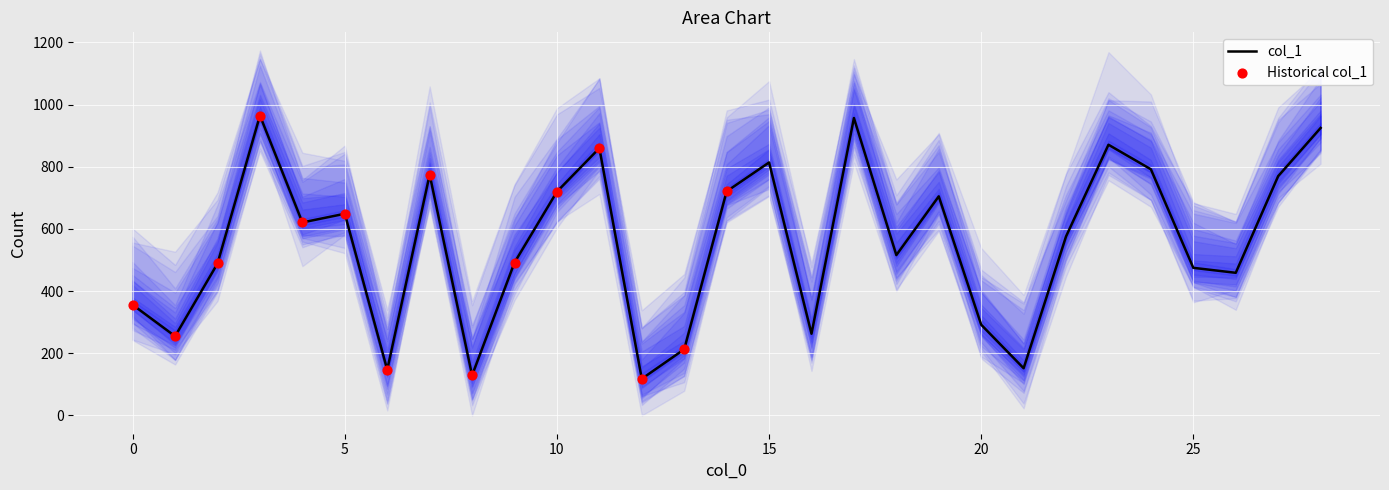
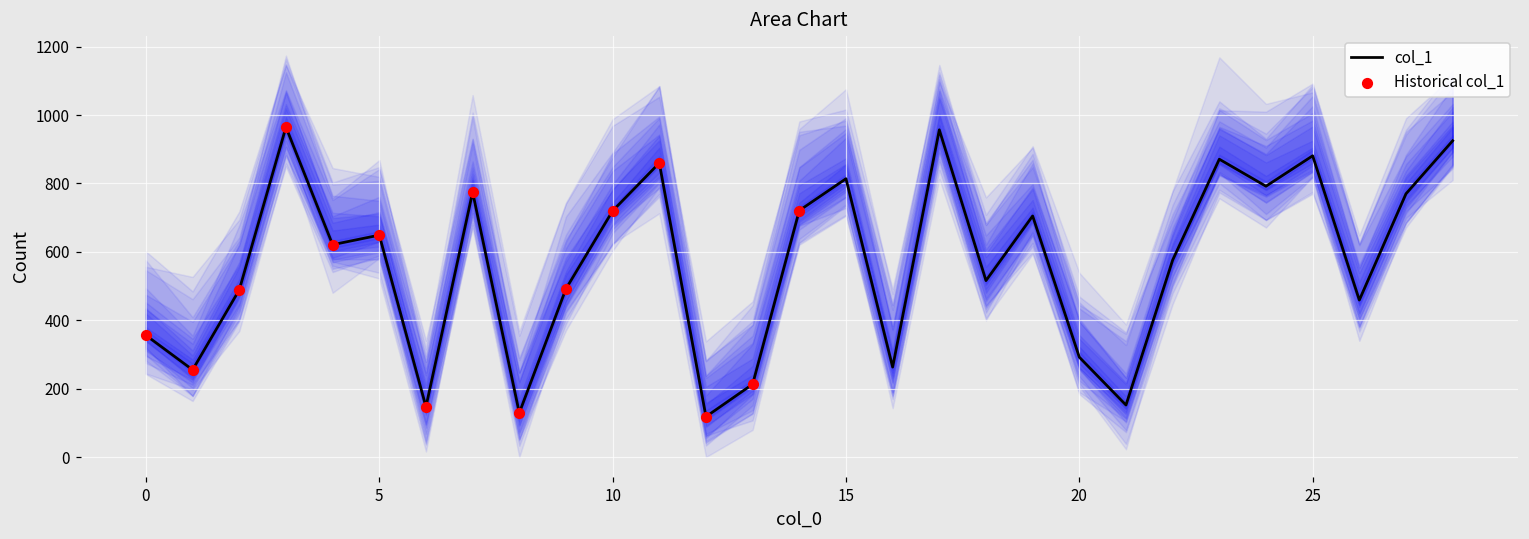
  {
    "col_1": {
      "15": 810,
      "20": 290,
-     "25": 480
+     "25": 880
    }
  }
